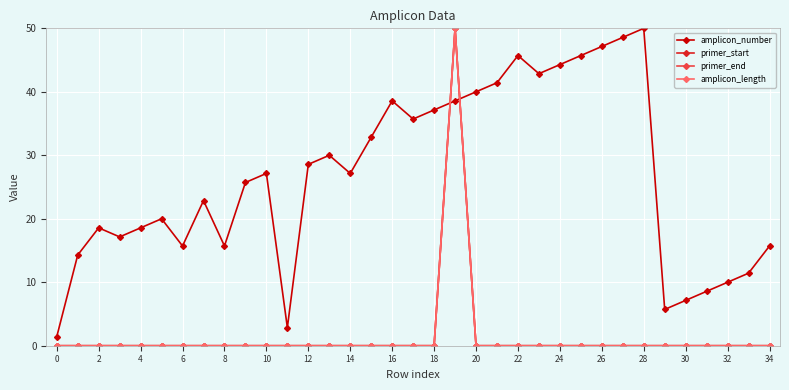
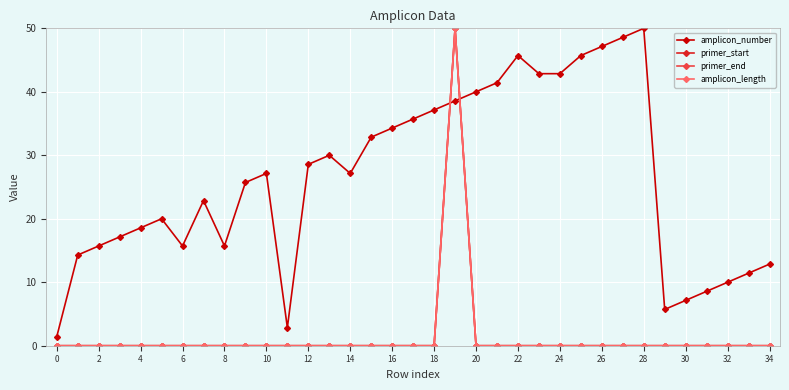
  {
    "amplicon_number": {
      "0": 1,
-     "2": 19,
+     "2": 16,
      "4": 19,
      "6": 16,
      "8": 16,
      "10": 27,
      "12": 29,
      "14": 27,
-     "16": 39,
+     "16": 34,
      "18": 37,
      "20": 40,
      "22": 46,
-     "24": 44,
+     "24": 43,
      "26": 47,
      "28": 50,
      "30": 7,
      "32": 10,
-     "34": 16
+     "34": 13
    },
    "amplicon_length": {
      "0": 0,
      "2": 0,
      "4": 0,
      "6": 0,
      "8": 0,
      "10": 0,
      "12": 0,
      "14": 0,
      "16": 0,
      "18": 0,
      "20": 0,
      "22": 0,
      "24": 0,
      "26": 0,
      "28": 0,
      "30": 0,
      "32": 0,
      "34": 0
    }
  }
